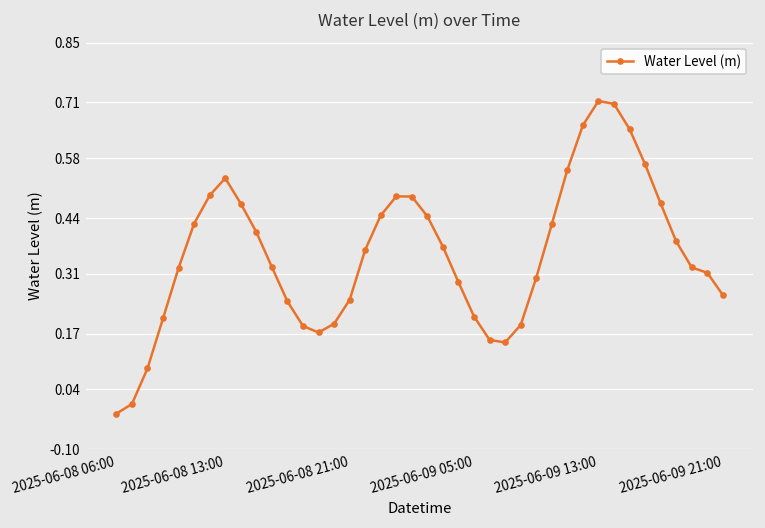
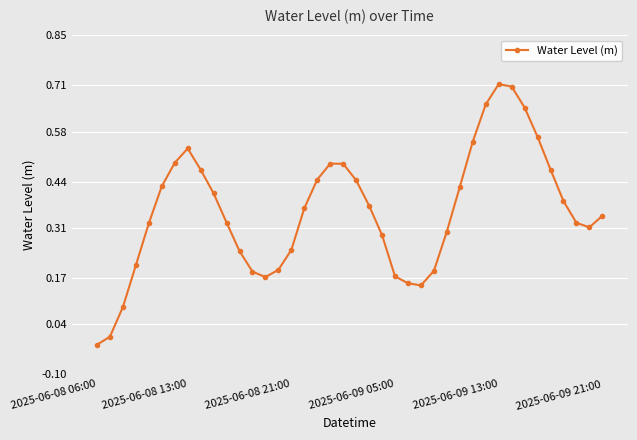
  {
    "2025-06-08 06:00": -0.02,
    "2025-06-08 13:00": 0.53,
    "2025-06-08 21:00": 0.25,
-   "2025-06-09 05:00": 0.21,
+   "2025-06-09 05:00": 0.17,
    "2025-06-09 13:00": 0.71,
-   "2025-06-09 21:00": 0.26
+   "2025-06-09 21:00": 0.34
  }
